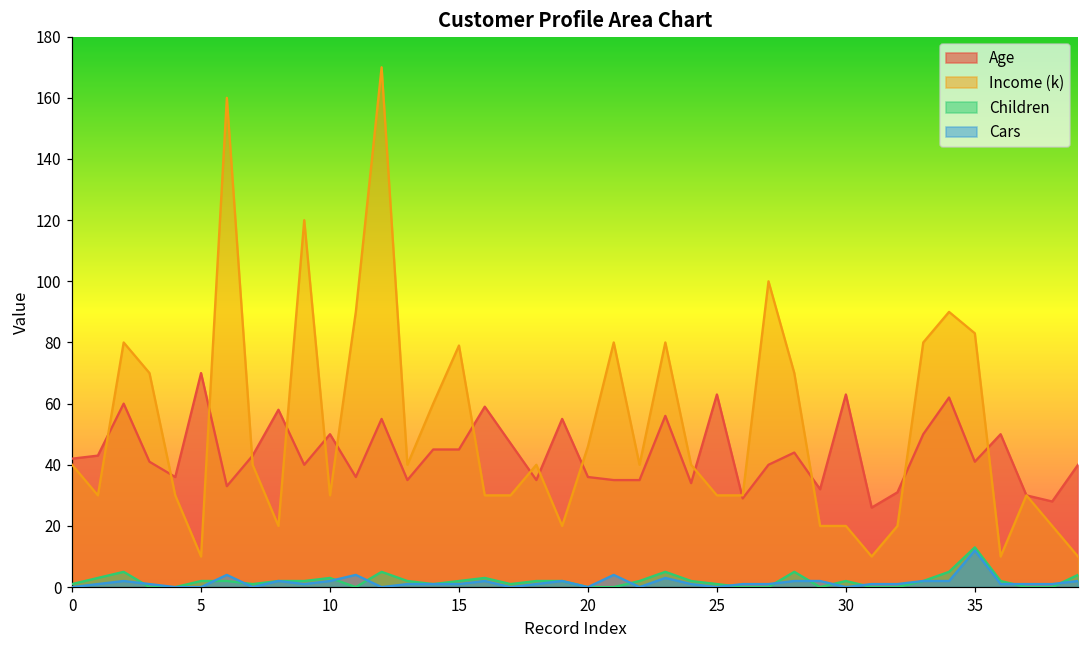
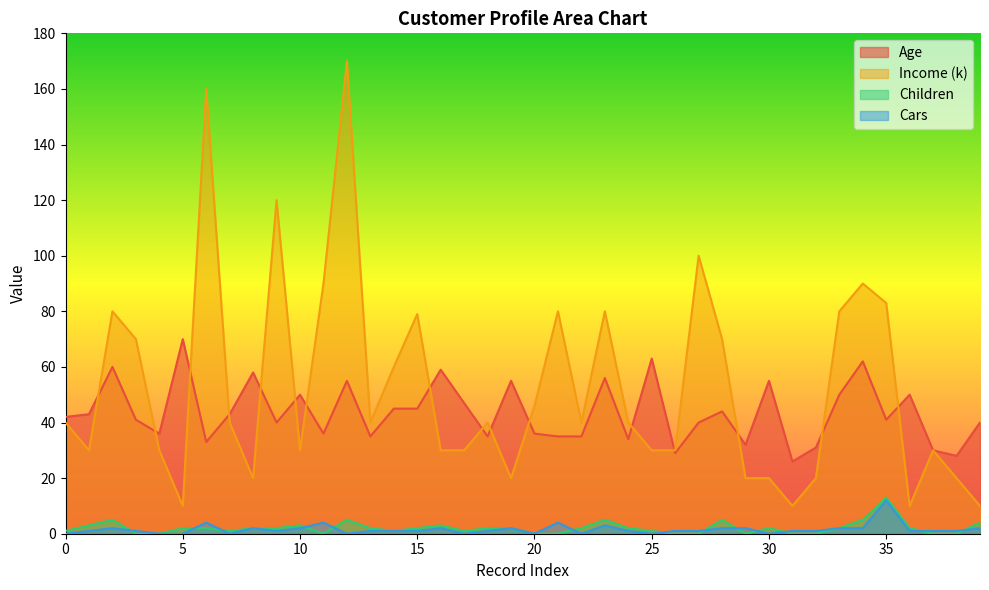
  {
    "Age": {
      "0": 42,
      "5": 70,
      "10": 50,
      "15": 45,
      "20": 36,
      "25": 63,
-     "30": 63,
+     "30": 55,
      "35": 41
    },
    "Income (k)": {
      "0": 40,
      "5": 10,
      "10": 30,
      "15": 79,
      "20": 46,
      "25": 30,
      "30": 20,
      "35": 83
    },
    "Children": {
      "0": 1,
      "5": 2,
      "10": 3,
      "15": 2,
      "25": 1,
      "30": 2,
      "35": 13
    },
    "Cars": {
      "0": 0,
      "5": 0,
      "10": 2,
      "15": 1,
      "25": 0,
      "30": 0,
      "35": 12
    }
  }
